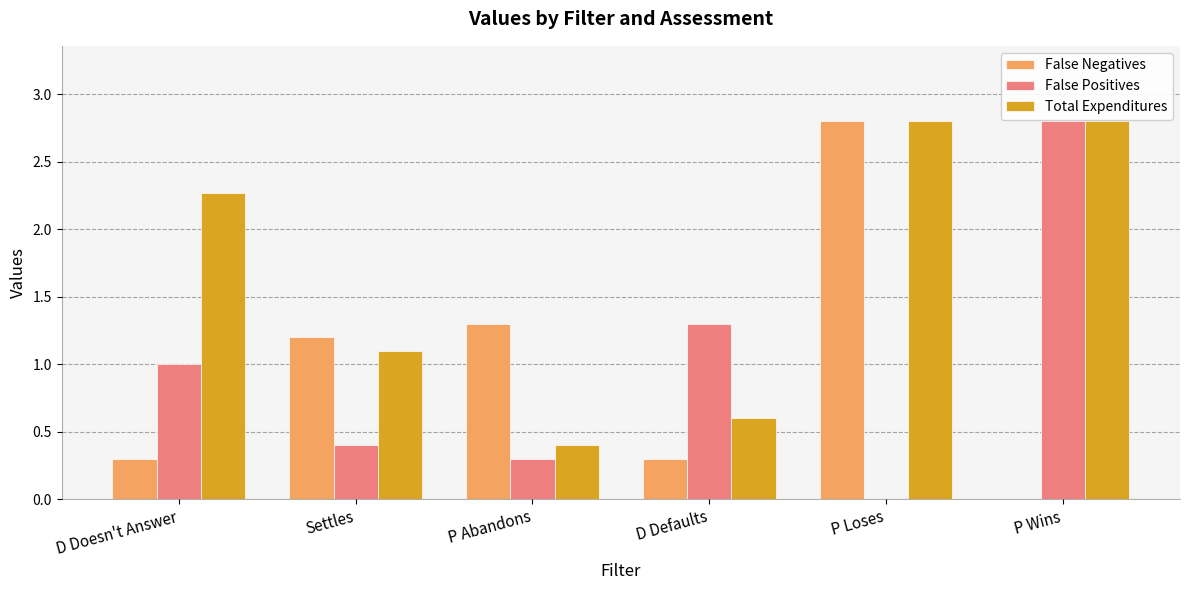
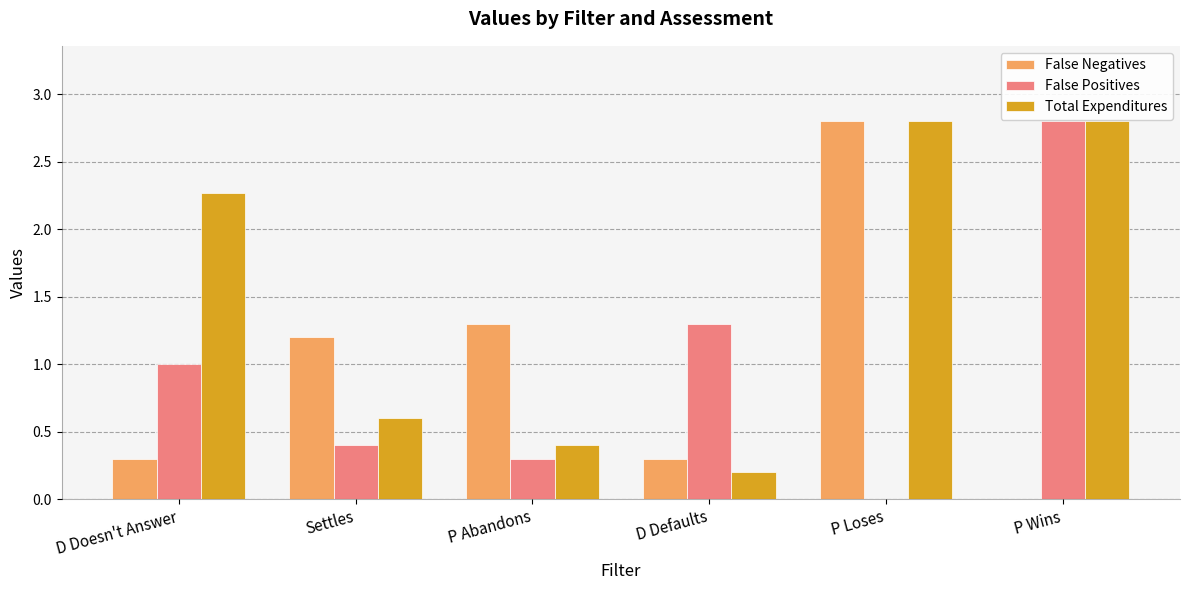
  {
    "Total Expenditures": {
      "D Doesn't Answer": 2.27,
-     "Settles": 1.1,
+     "Settles": 0.6,
      "P Abandons": 0.4,
-     "D Defaults": 0.6,
+     "D Defaults": 0.2,
      "P Loses": 2.8,
      "P Wins": 2.8
    }
  }
